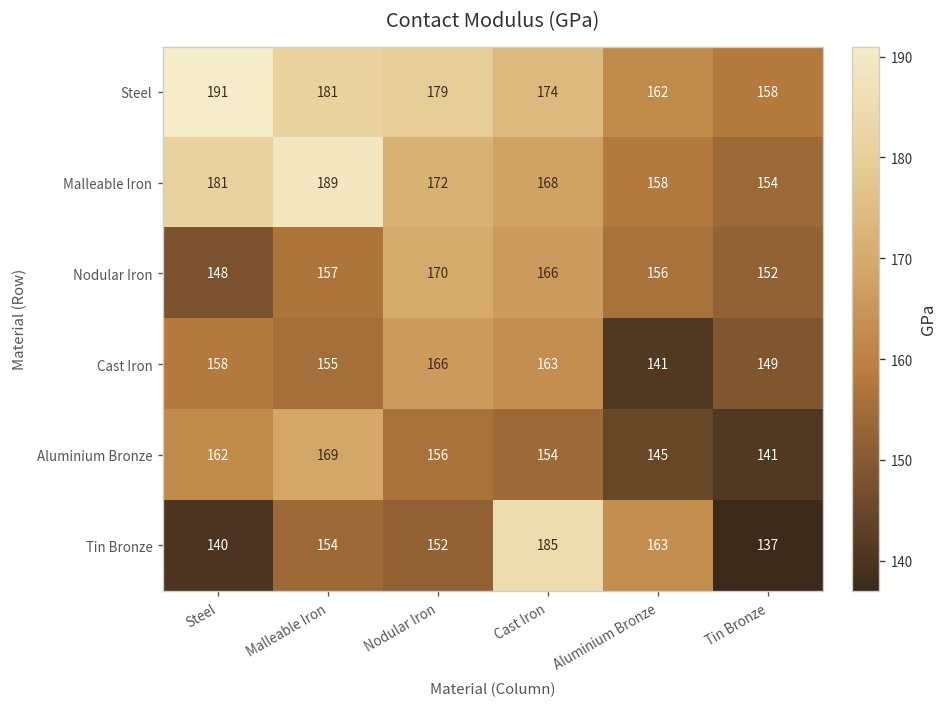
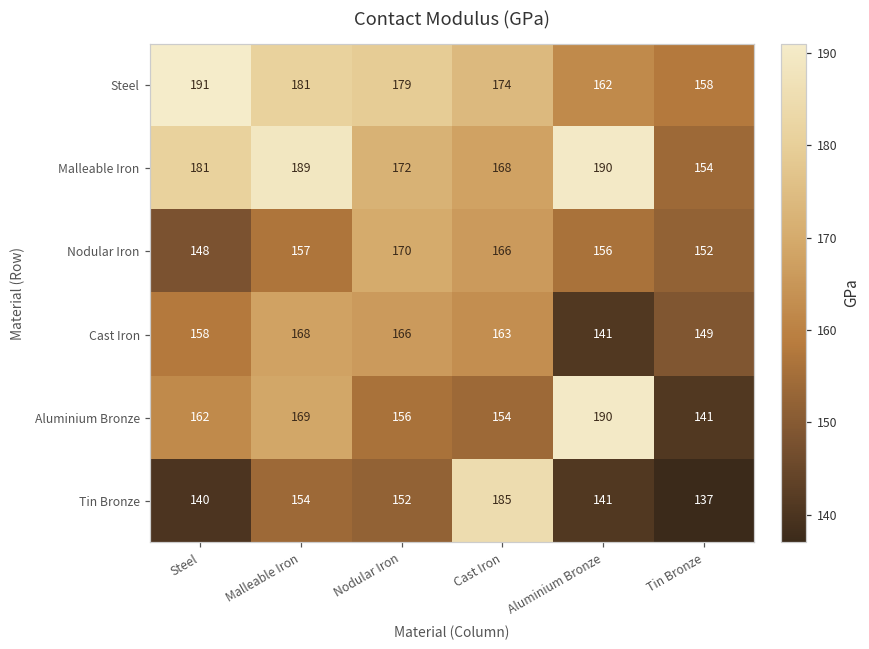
  {
    "Steel": {
      "Steel": 191,
      "Malleable Iron": 181,
      "Nodular Iron": 179,
      "Cast Iron": 174,
      "Aluminium Bronze": 162,
      "Tin Bronze": 158
    },
    "Malleable Iron": {
      "Steel": 181,
      "Malleable Iron": 189,
      "Nodular Iron": 172,
      "Cast Iron": 168,
-     "Aluminium Bronze": 158,
+     "Aluminium Bronze": 190,
      "Tin Bronze": 154
    },
    "Nodular Iron": {
      "Steel": 148,
      "Malleable Iron": 157,
      "Nodular Iron": 170,
      "Cast Iron": 166,
      "Aluminium Bronze": 156,
      "Tin Bronze": 152
    },
    "Cast Iron": {
      "Steel": 158,
-     "Malleable Iron": 155,
+     "Malleable Iron": 168,
      "Nodular Iron": 166,
      "Cast Iron": 163,
      "Aluminium Bronze": 141,
      "Tin Bronze": 149
    },
    "Aluminium Bronze": {
      "Steel": 162,
      "Malleable Iron": 169,
      "Nodular Iron": 156,
      "Cast Iron": 154,
-     "Aluminium Bronze": 145,
+     "Aluminium Bronze": 190,
      "Tin Bronze": 141
    },
    "Tin Bronze": {
      "Steel": 140,
      "Malleable Iron": 154,
      "Nodular Iron": 152,
      "Cast Iron": 185,
-     "Aluminium Bronze": 163,
+     "Aluminium Bronze": 141,
      "Tin Bronze": 137
    }
  }
